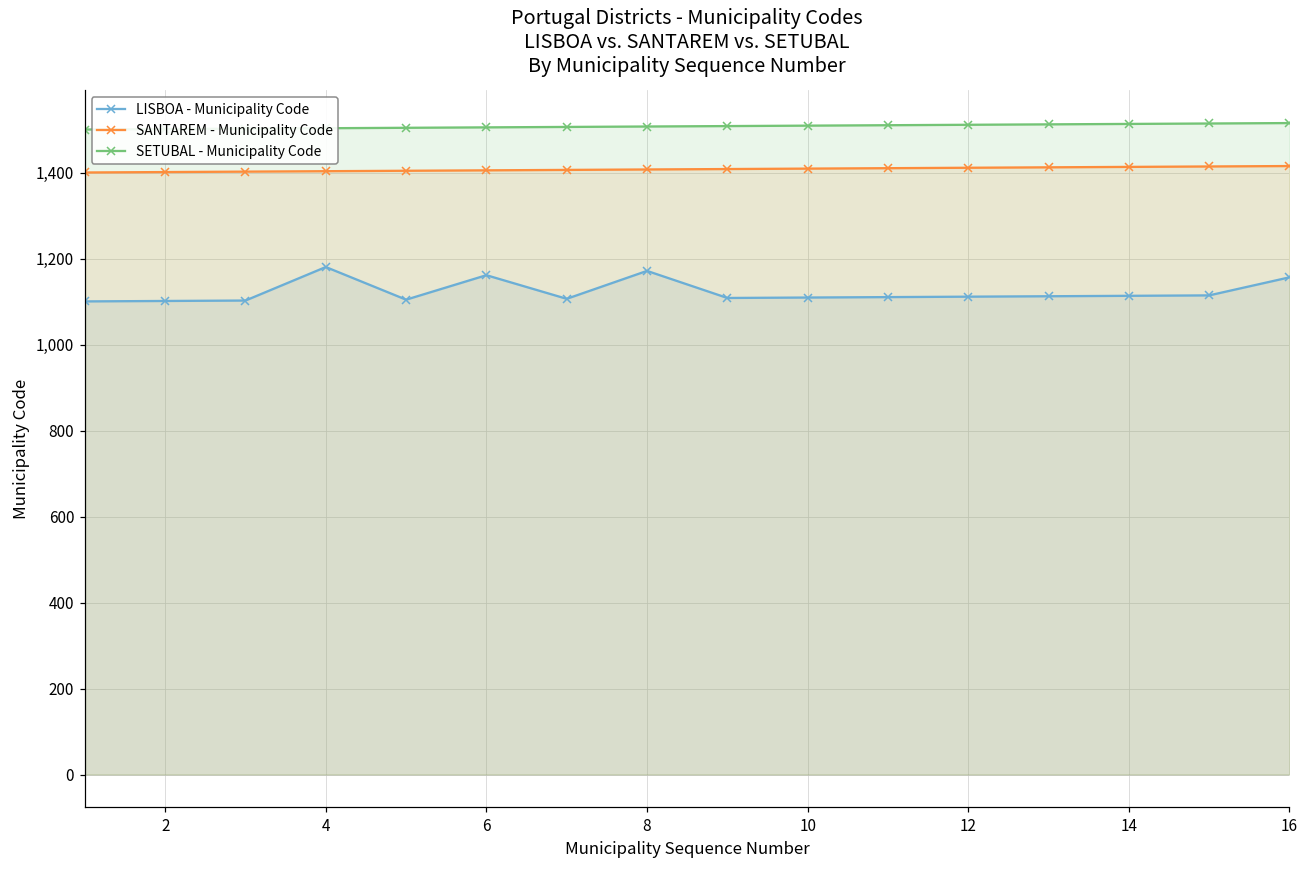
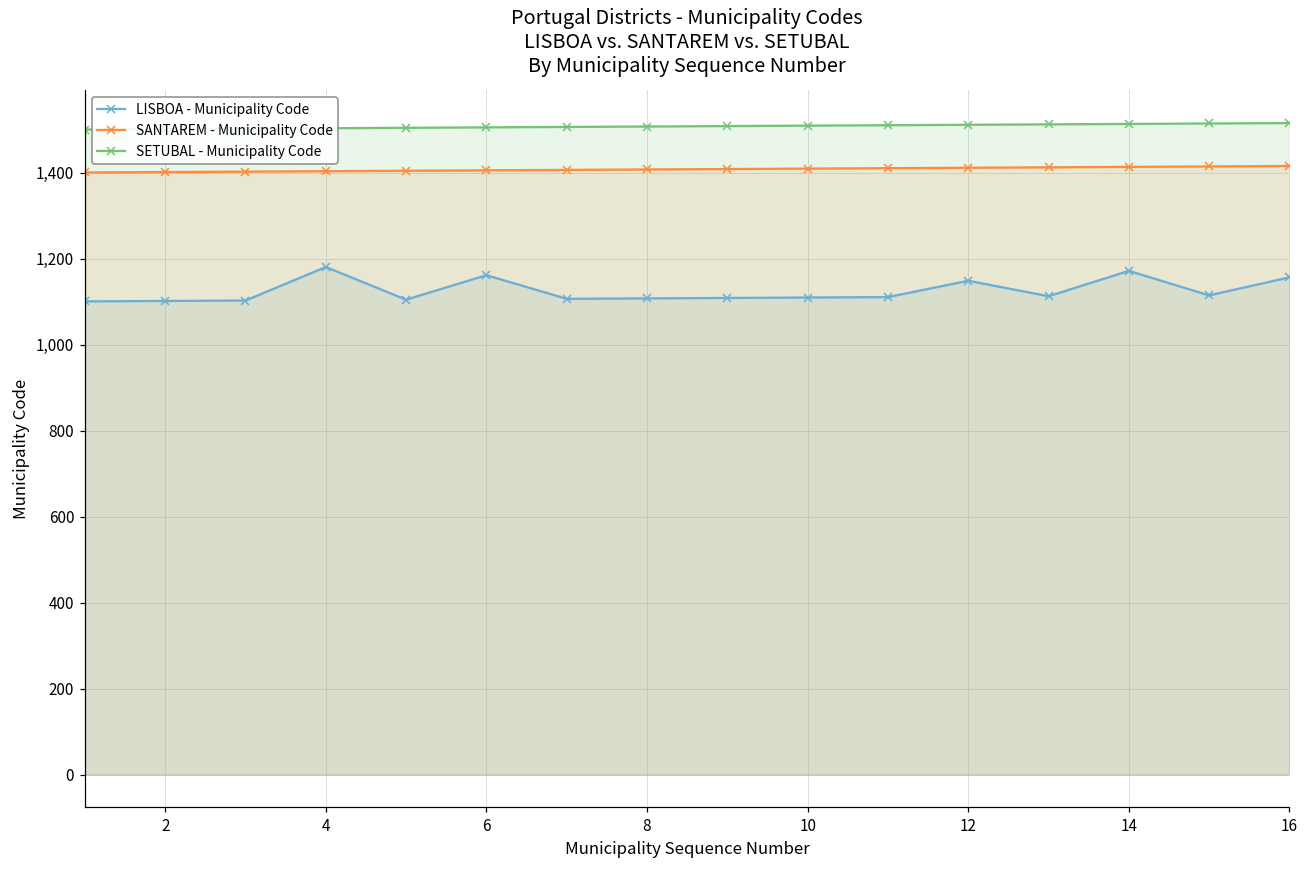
  {
    "LISBOA - Municipality Code": {
      "2": "1,100",
      "4": "1,180",
      "6": "1,160",
-     "8": "1,170",
+     "8": "1,110",
      "10": "1,110",
-     "12": "1,110",
-     "14": "1,110",
+     "12": "1,150",
+     "14": "1,170",
      "16": "1,160"
    },
    "SANTAREM - Municipality Code": {
      "2": "1,400",
      "4": "1,400",
      "6": "1,410",
      "8": "1,410",
      "10": "1,410",
      "12": "1,410",
      "14": "1,410",
      "16": "1,420"
    },
    "SETUBAL - Municipality Code": {
      "6": "1,510",
      "8": "1,510",
      "10": "1,510",
      "12": "1,510",
      "14": "1,510",
      "16": "1,520"
    }
  }
